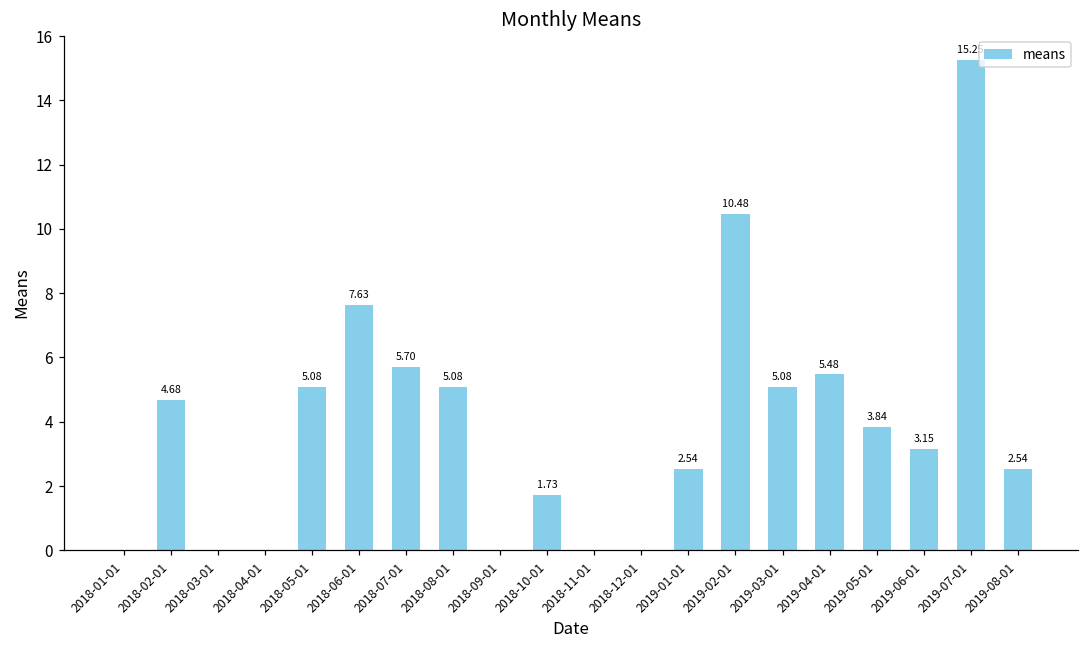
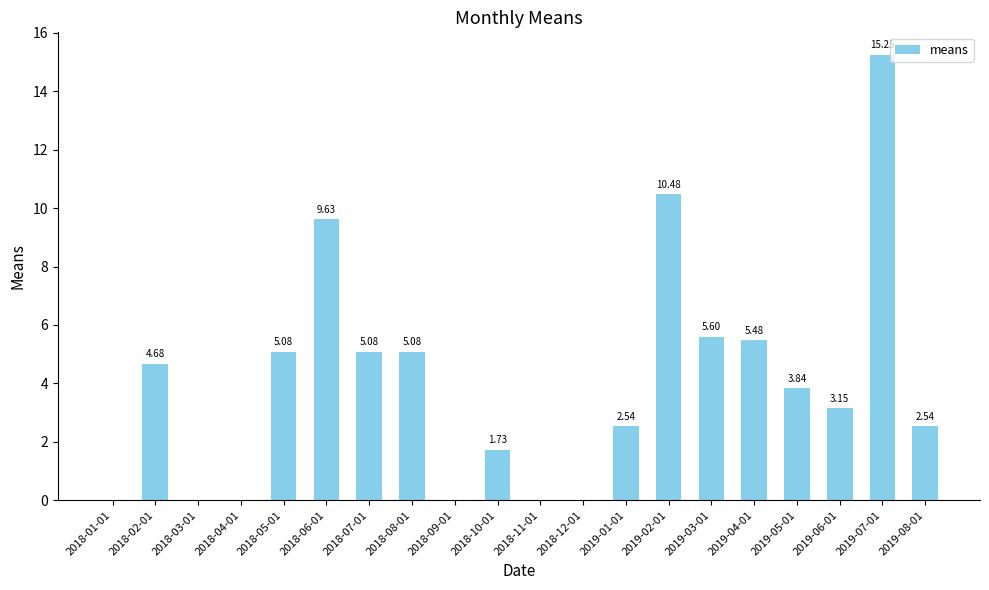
  {
    "2018-02-01": 4.68,
    "2018-05-01": 5.08,
-   "2018-06-01": 7.63,
-   "2018-07-01": 5.70,
+   "2018-06-01": 9.63,
+   "2018-07-01": 5.08,
    "2018-08-01": 5.08,
    "2018-10-01": 1.73,
    "2019-01-01": 2.54,
    "2019-02-01": 10.48,
-   "2019-03-01": 5.08,
+   "2019-03-01": 5.60,
    "2019-04-01": 5.48,
    "2019-05-01": 3.84,
    "2019-06-01": 3.15,
    "2019-08-01": 2.54
  }
